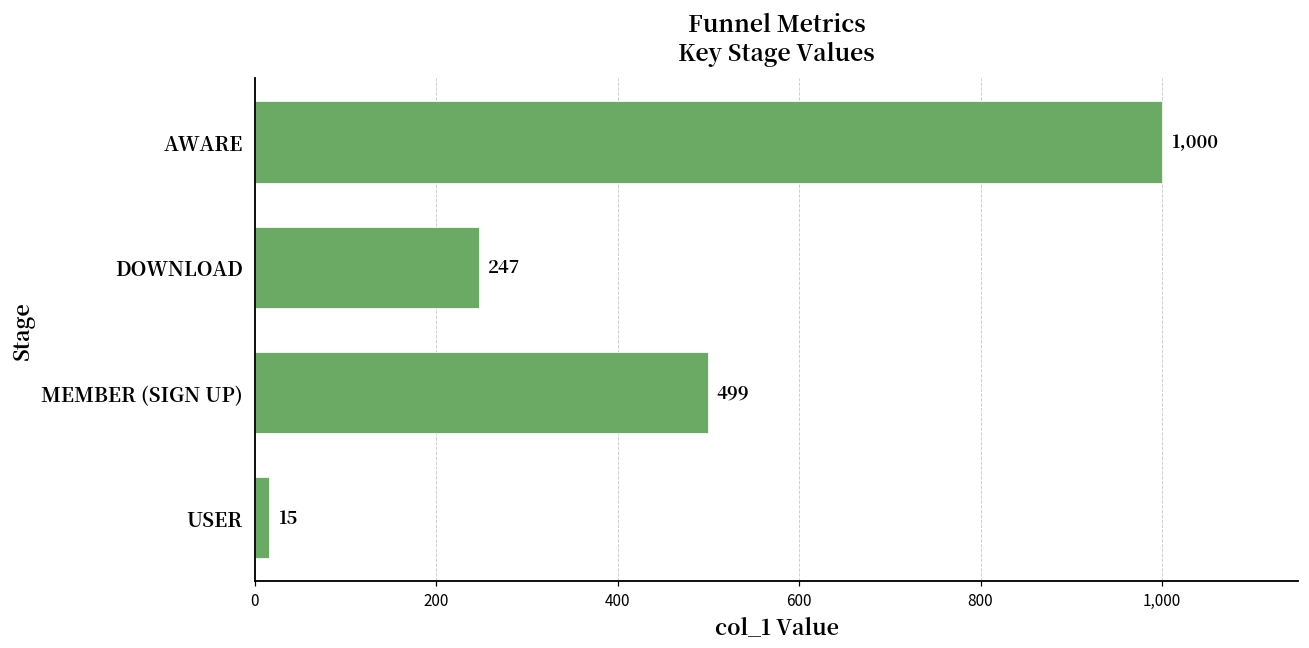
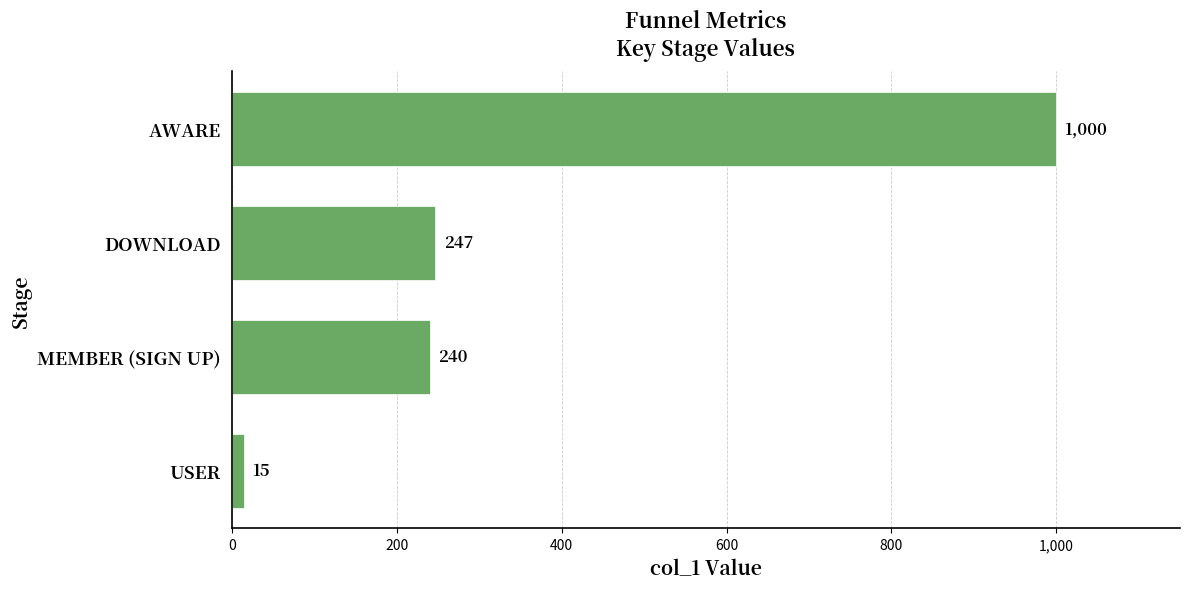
  {
    "AWARE": "1,000",
    "DOWNLOAD": "247",
-   "MEMBER (SIGN UP)": "499",
+   "MEMBER (SIGN UP)": "240",
    "USER": "15"
  }
